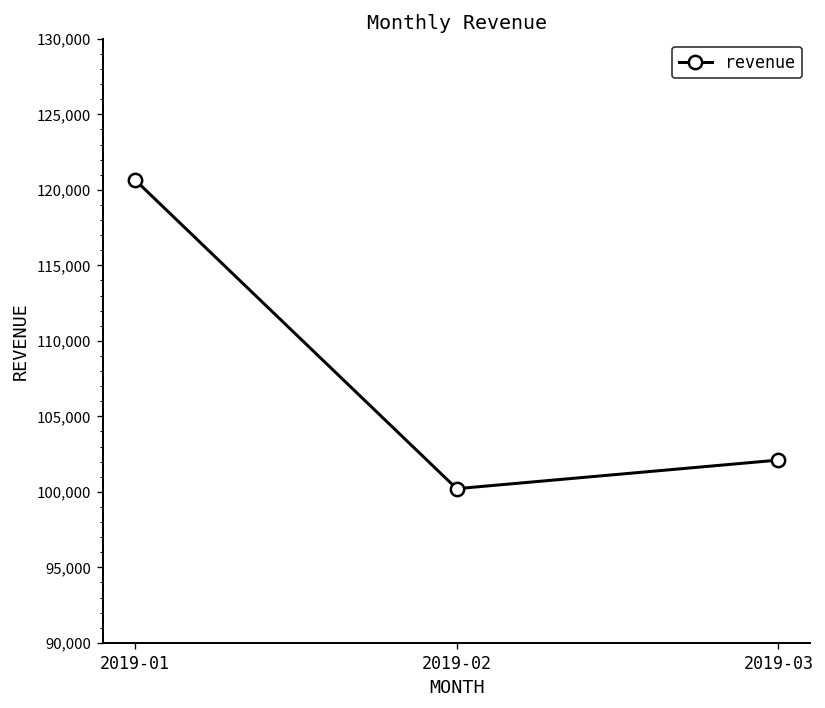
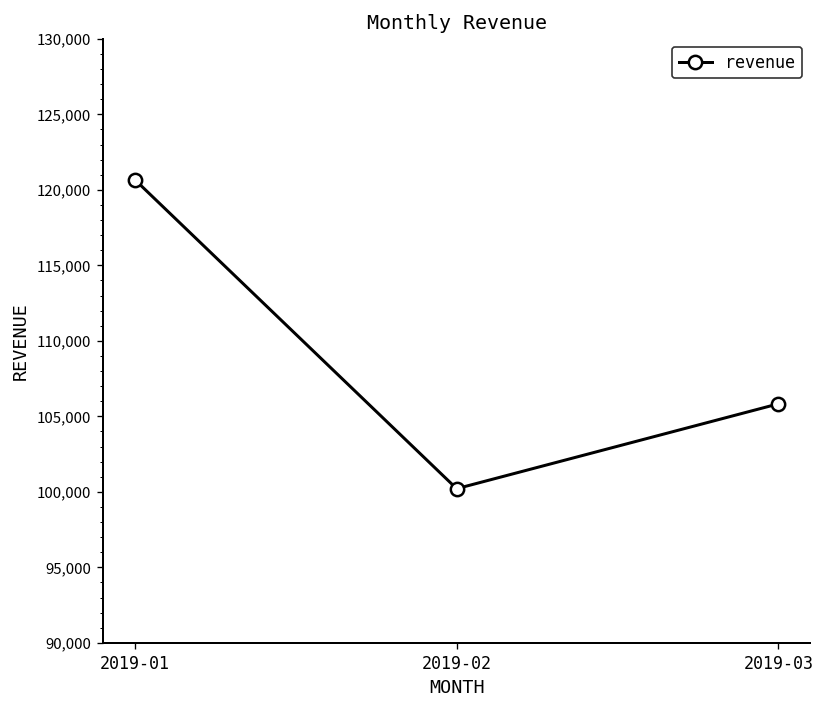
  {
    "2019-01": "120,700",
    "2019-02": "100,200",
-   "2019-03": "102,100"
+   "2019-03": "105,800"
  }
